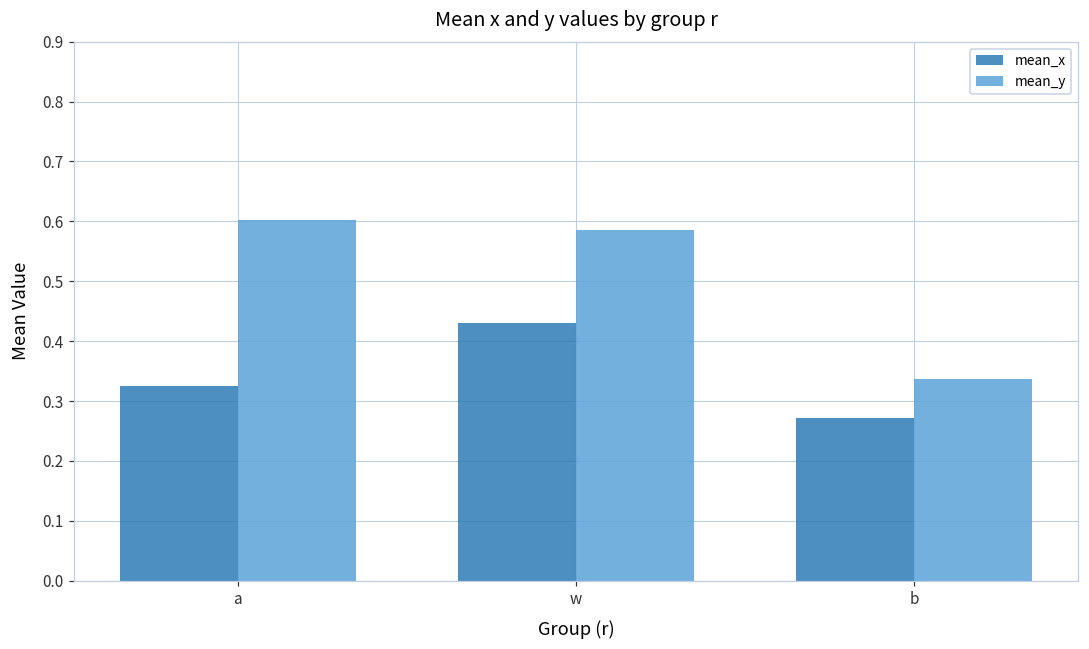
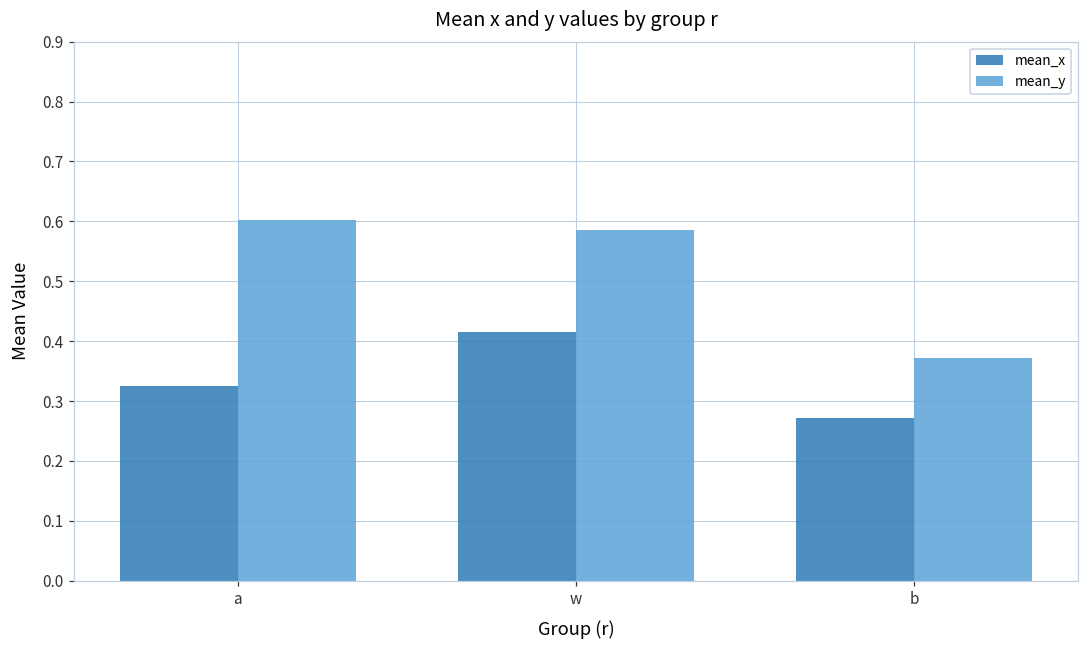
  {
    "mean_x": {
      "a": 0.33,
-     "w": 0.43,
+     "w": 0.41,
      "b": 0.27
    },
    "mean_y": {
      "a": 0.60,
      "w": 0.59,
-     "b": 0.34
+     "b": 0.37
    }
  }
